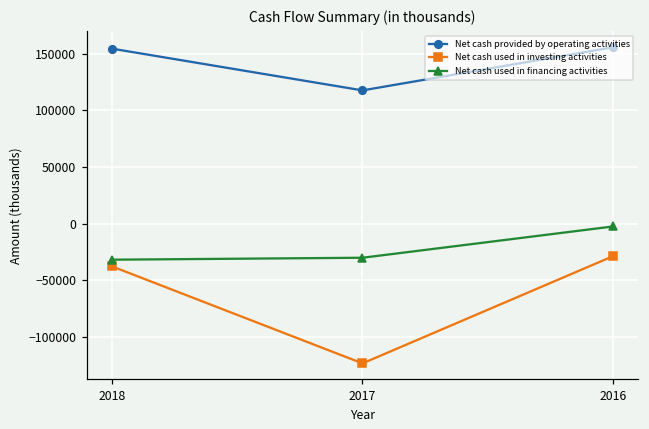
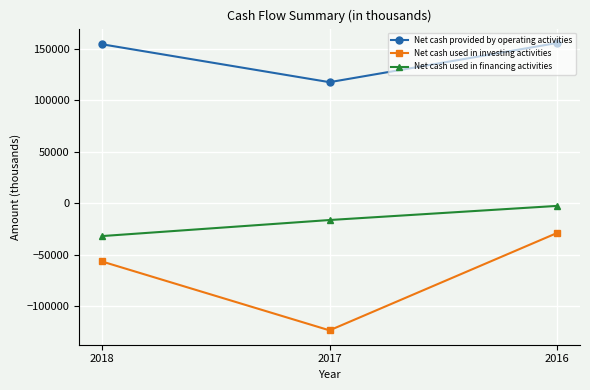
  {
    "Net cash provided by operating activities": {
      "2018": 155000,
      "2017": 118000
    },
    "Net cash used in investing activities": {
-     "2018": -38000,
+     "2018": -57000,
      "2017": -123000,
      "2016": -29000
    },
    "Net cash used in financing activities": {
      "2018": -32000,
-     "2017": -30000,
+     "2017": -16000,
      "2016": -3000
    }
  }
